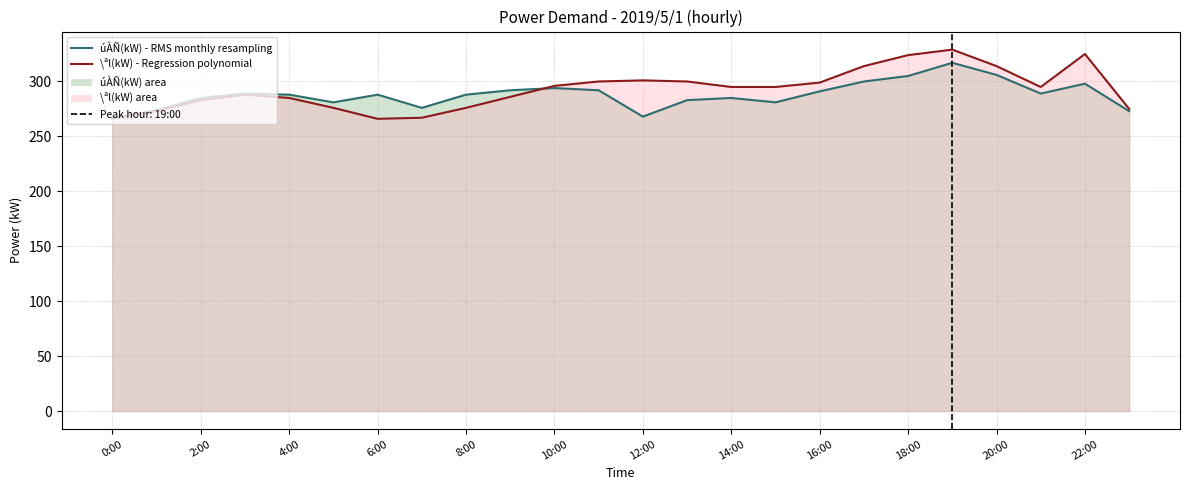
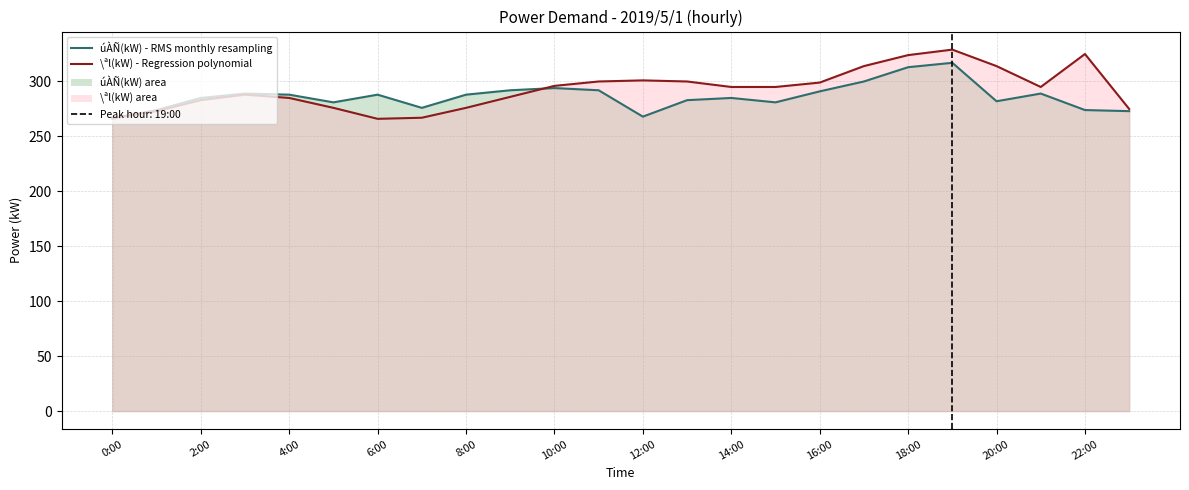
  {
    "úÀÑ(kW) - RMS monthly resampling": {
      "4:00": 288,
      "6:00": 288,
      "8:00": 288,
      "12:00": 268,
      "14:00": 285,
      "16:00": 291,
-     "18:00": 305,
-     "20:00": 306,
-     "22:00": 298
+     "18:00": 313,
+     "20:00": 282,
+     "22:00": 274
    },
    "\\ªl(kW) - Regression polynomial": {
      "4:00": 285,
      "6:00": 266,
      "8:00": 276,
      "12:00": 301,
      "14:00": 295,
      "16:00": 299,
      "18:00": 324,
      "20:00": 314,
      "22:00": 325
    }
  }
